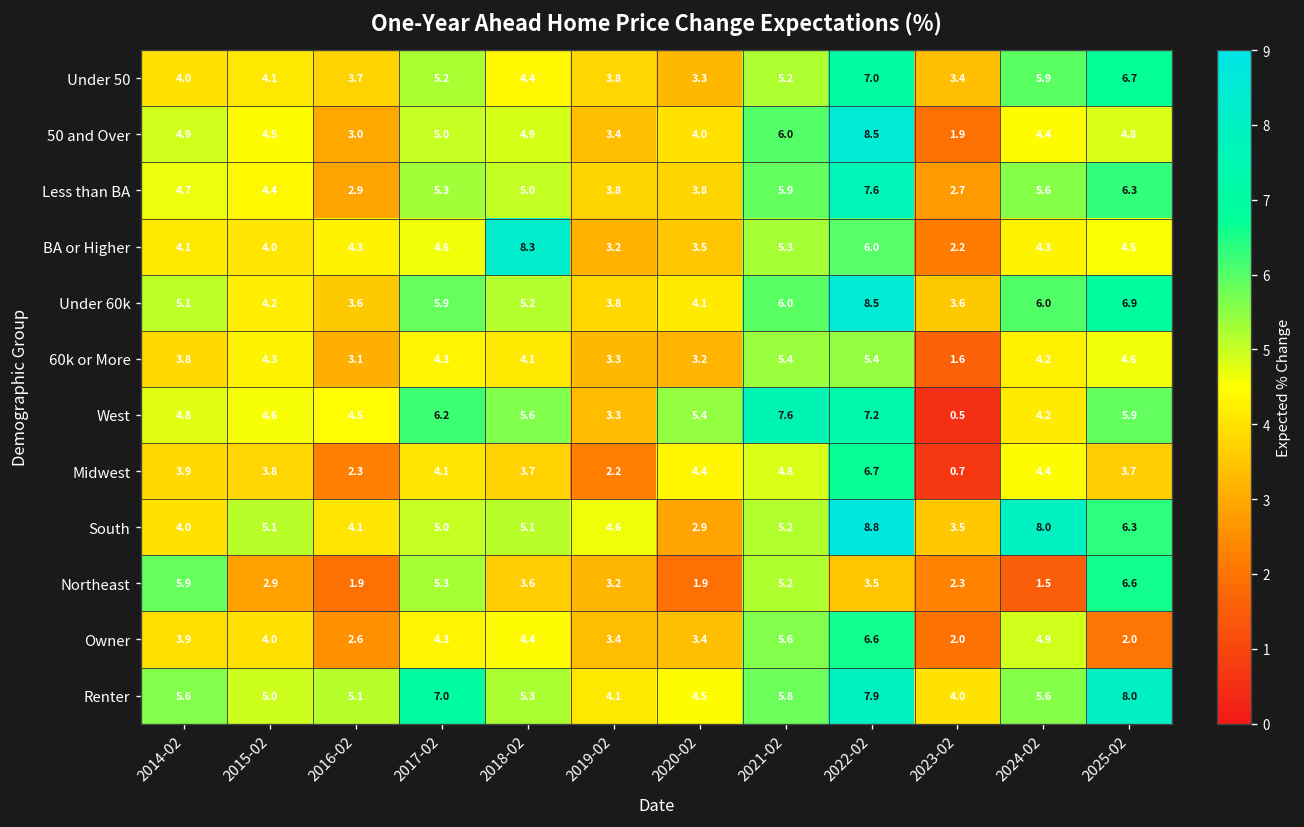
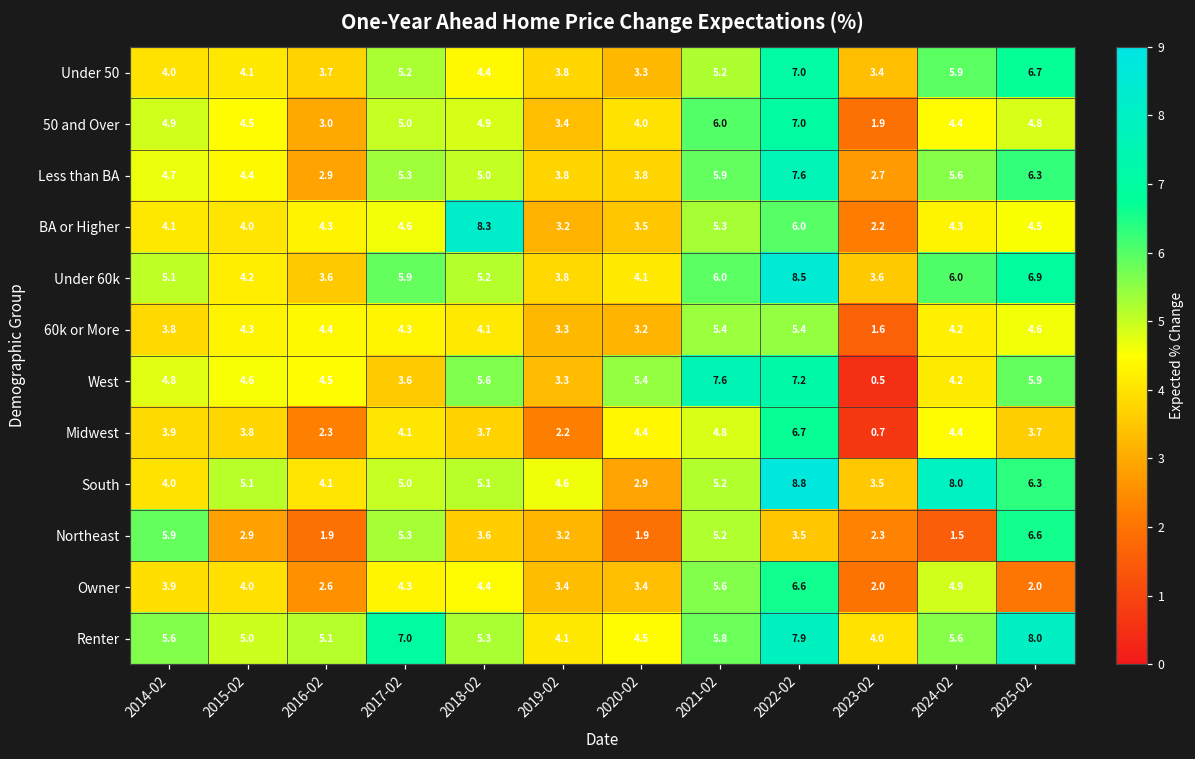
  {
    "Under 50": {
      "2014-02": 4.0,
      "2015-02": 4.1,
      "2016-02": 3.7,
      "2017-02": 5.2,
      "2018-02": 4.4,
      "2019-02": 3.8,
      "2020-02": 3.3,
      "2021-02": 5.2,
      "2022-02": 7.0,
      "2023-02": 3.4,
      "2024-02": 5.9,
      "2025-02": 6.7
    },
    "50 and Over": {
      "2014-02": 4.9,
      "2015-02": 4.5,
      "2016-02": 3.0,
      "2017-02": 5.0,
      "2018-02": 4.9,
      "2019-02": 3.4,
      "2020-02": 4.0,
      "2021-02": 6.0,
-     "2022-02": 8.5,
+     "2022-02": 7.0,
      "2023-02": 1.9,
      "2024-02": 4.4,
      "2025-02": 4.8
    },
    "Less than BA": {
      "2014-02": 4.7,
      "2015-02": 4.4,
      "2016-02": 2.9,
      "2017-02": 5.3,
      "2018-02": 5.0,
      "2019-02": 3.8,
      "2020-02": 3.8,
      "2021-02": 5.9,
      "2022-02": 7.6,
      "2023-02": 2.7,
      "2024-02": 5.6,
      "2025-02": 6.3
    },
    "BA or Higher": {
      "2014-02": 4.1,
      "2015-02": 4.0,
      "2016-02": 4.3,
      "2017-02": 4.6,
      "2018-02": 8.3,
      "2019-02": 3.2,
      "2020-02": 3.5,
      "2021-02": 5.3,
      "2022-02": 6.0,
      "2023-02": 2.2,
      "2024-02": 4.3,
      "2025-02": 4.5
    },
    "Under 60k": {
      "2014-02": 5.1,
      "2015-02": 4.2,
      "2016-02": 3.6,
      "2017-02": 5.9,
      "2018-02": 5.2,
      "2019-02": 3.8,
      "2020-02": 4.1,
      "2021-02": 6.0,
      "2022-02": 8.5,
      "2023-02": 3.6,
      "2024-02": 6.0,
      "2025-02": 6.9
    },
    "60k or More": {
      "2014-02": 3.8,
      "2015-02": 4.3,
-     "2016-02": 3.1,
+     "2016-02": 4.4,
      "2017-02": 4.3,
      "2018-02": 4.1,
      "2019-02": 3.3,
      "2020-02": 3.2,
      "2021-02": 5.4,
      "2022-02": 5.4,
      "2023-02": 1.6,
      "2024-02": 4.2,
      "2025-02": 4.6
    },
    "West": {
      "2014-02": 4.8,
      "2015-02": 4.6,
      "2016-02": 4.5,
-     "2017-02": 6.2,
+     "2017-02": 3.6,
      "2018-02": 5.6,
      "2019-02": 3.3,
      "2020-02": 5.4,
      "2021-02": 7.6,
      "2022-02": 7.2,
      "2023-02": 0.5,
      "2024-02": 4.2,
      "2025-02": 5.9
    },
    "Midwest": {
      "2014-02": 3.9,
      "2015-02": 3.8,
      "2016-02": 2.3,
      "2017-02": 4.1,
      "2018-02": 3.7,
      "2019-02": 2.2,
      "2020-02": 4.4,
      "2021-02": 4.8,
      "2022-02": 6.7,
      "2023-02": 0.7,
      "2024-02": 4.4,
      "2025-02": 3.7
    },
    "South": {
      "2014-02": 4.0,
      "2015-02": 5.1,
      "2016-02": 4.1,
      "2017-02": 5.0,
      "2018-02": 5.1,
      "2019-02": 4.6,
      "2020-02": 2.9,
      "2021-02": 5.2,
      "2022-02": 8.8,
      "2023-02": 3.5,
      "2024-02": 8.0,
      "2025-02": 6.3
    },
    "Northeast": {
      "2014-02": 5.9,
      "2015-02": 2.9,
      "2016-02": 1.9,
      "2017-02": 5.3,
      "2018-02": 3.6,
      "2019-02": 3.2,
      "2020-02": 1.9,
      "2021-02": 5.2,
      "2022-02": 3.5,
      "2023-02": 2.3,
      "2024-02": 1.5,
      "2025-02": 6.6
    },
    "Owner": {
      "2014-02": 3.9,
      "2015-02": 4.0,
      "2016-02": 2.6,
      "2017-02": 4.3,
      "2018-02": 4.4,
      "2019-02": 3.4,
      "2020-02": 3.4,
      "2021-02": 5.6,
      "2022-02": 6.6,
      "2023-02": 2.0,
      "2024-02": 4.9,
      "2025-02": 2.0
    },
    "Renter": {
      "2014-02": 5.6,
      "2015-02": 5.0,
      "2016-02": 5.1,
      "2017-02": 7.0,
      "2018-02": 5.3,
      "2019-02": 4.1,
      "2020-02": 4.5,
      "2021-02": 5.8,
      "2022-02": 7.9,
      "2023-02": 4.0,
      "2024-02": 5.6,
      "2025-02": 8.0
    }
  }
